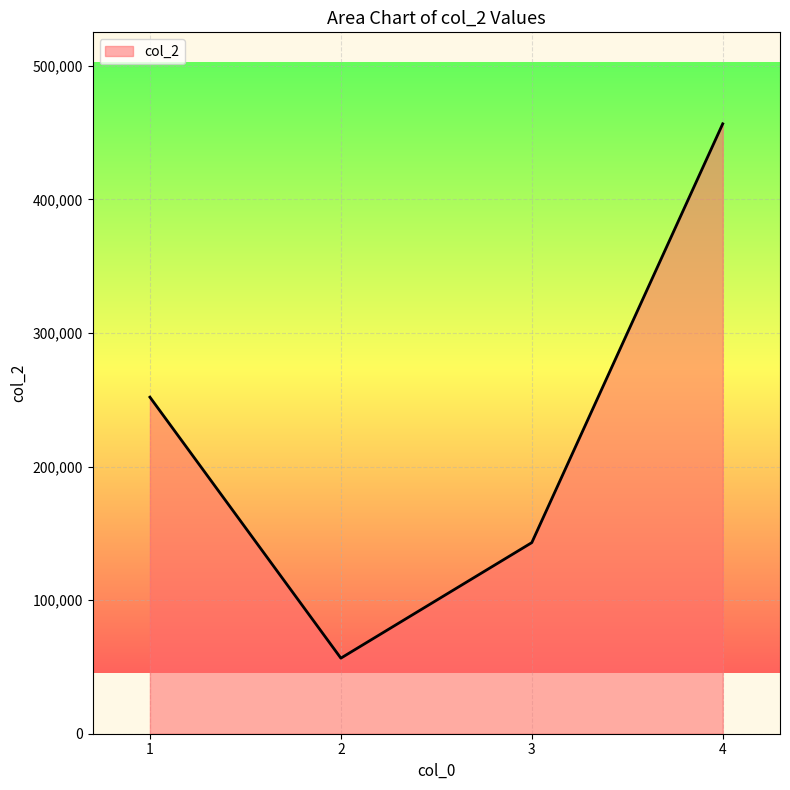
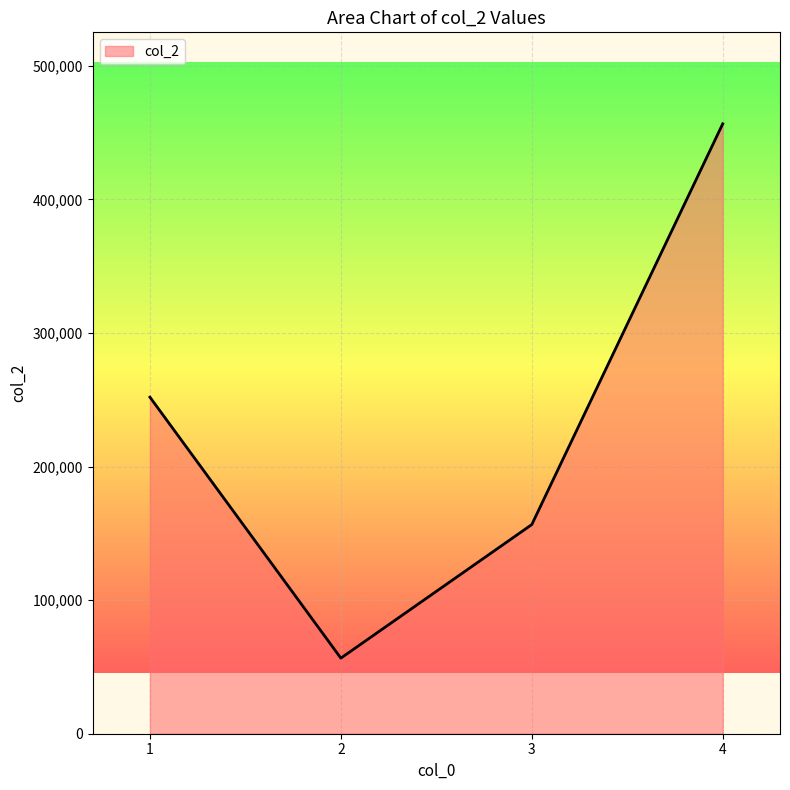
  {
    "1": "252,000",
    "2": "57,000",
-   "3": "143,000",
+   "3": "157,000",
    "4": "457,000"
  }
